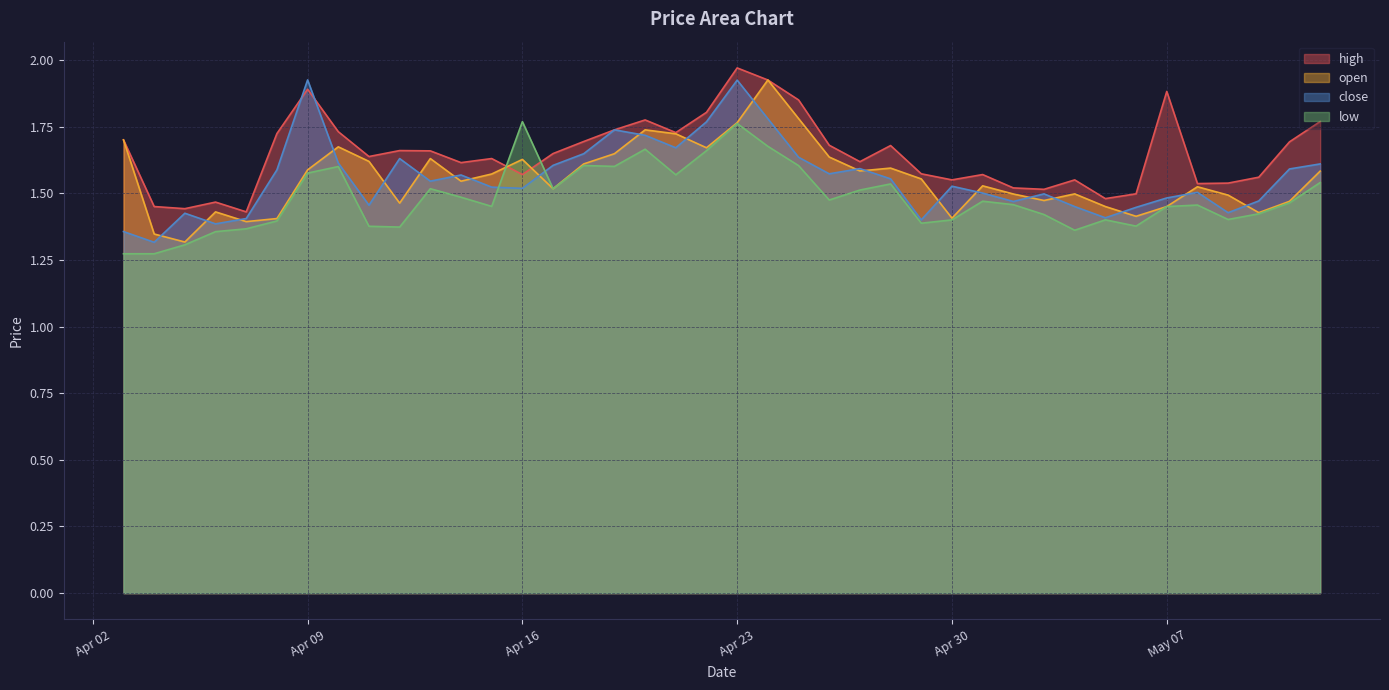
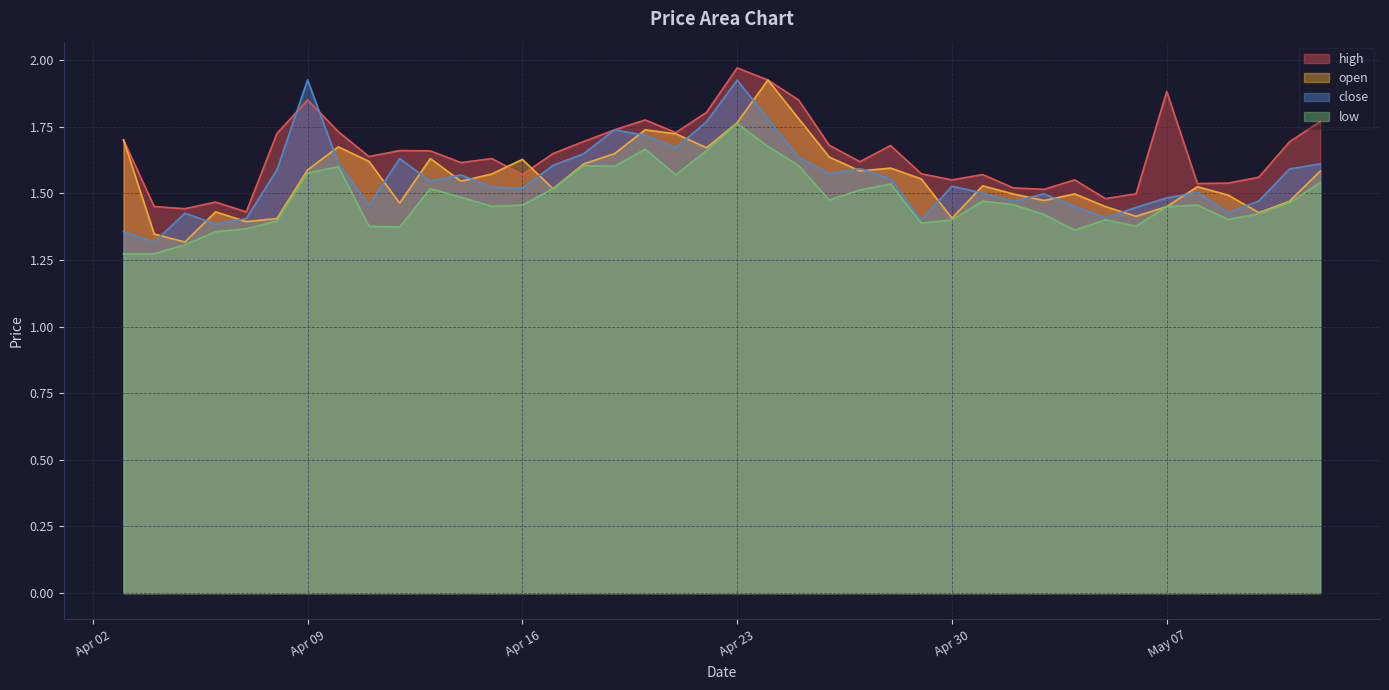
  {
    "high": {
-     "Apr 09": 1.89,
+     "Apr 09": 1.85,
      "Apr 16": 1.57,
      "Apr 23": 1.97,
      "Apr 30": 1.55,
      "May 07": 1.88
    },
    "open": {
      "Apr 09": 1.59,
      "Apr 16": 1.63
    },
    "close": {
      "Apr 09": 1.93,
      "Apr 16": 1.52,
      "Apr 23": 1.92,
      "Apr 30": 1.53,
      "May 07": 1.48
    },
    "low": {
      "Apr 09": 1.58,
-     "Apr 16": 1.77
+     "Apr 16": 1.46
    }
  }
